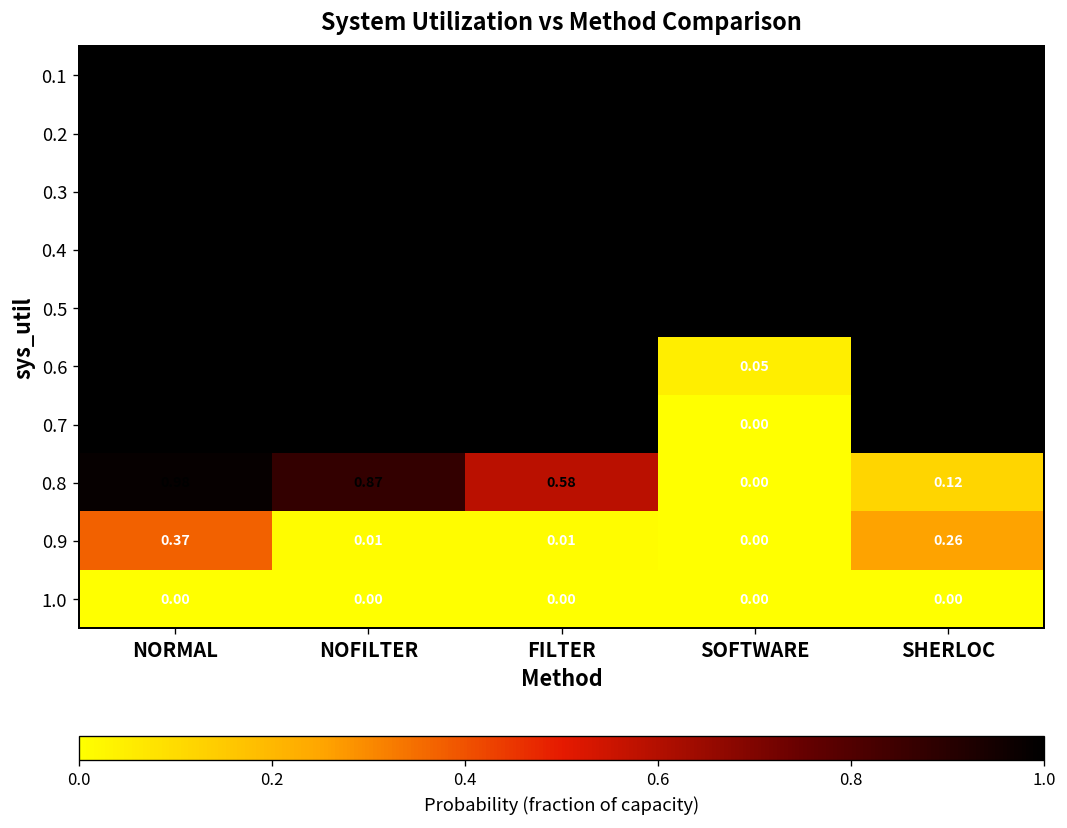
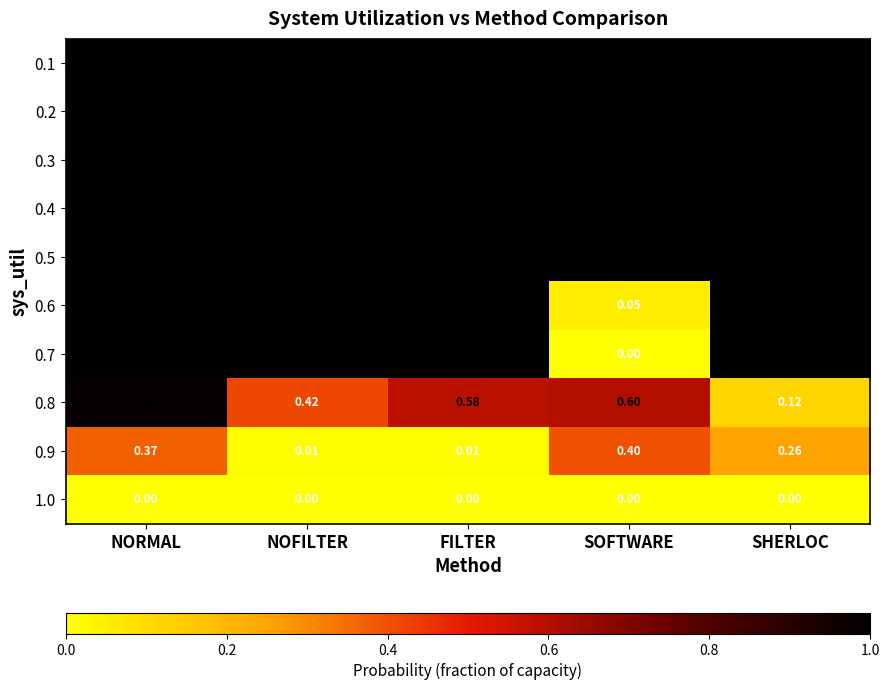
  {
    "0.6": {
      "SOFTWARE": 0.05
    },
    "0.7": {
      "SOFTWARE": 0.00
    },
    "0.8": {
-     "NOFILTER": 0.87,
+     "NOFILTER": 0.42,
      "FILTER": 0.58,
-     "SOFTWARE": 0.00,
+     "SOFTWARE": 0.60,
      "SHERLOC": 0.12
    },
    "0.9": {
      "NORMAL": 0.37,
      "NOFILTER": 0.01,
      "FILTER": 0.01,
-     "SOFTWARE": 0.00,
+     "SOFTWARE": 0.40,
      "SHERLOC": 0.26
    },
    "1.0": {
      "NORMAL": 0.00,
      "NOFILTER": 0.00,
      "FILTER": 0.00,
      "SOFTWARE": 0.00,
      "SHERLOC": 0.00
    }
  }
